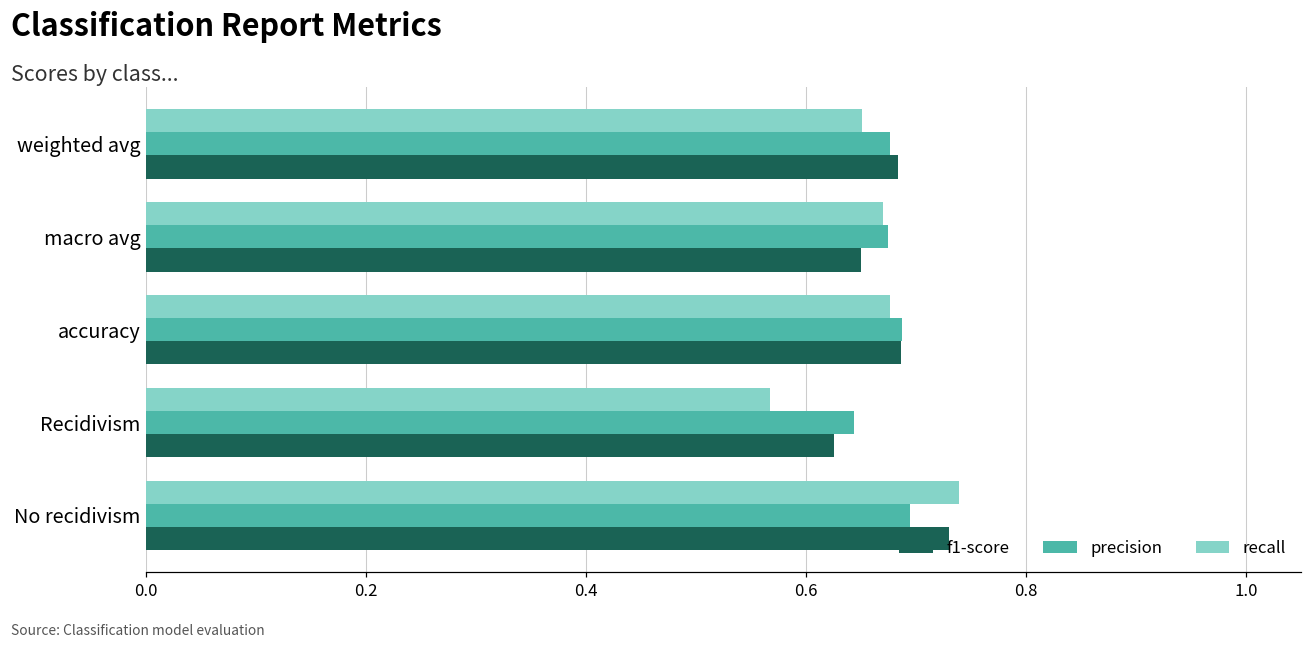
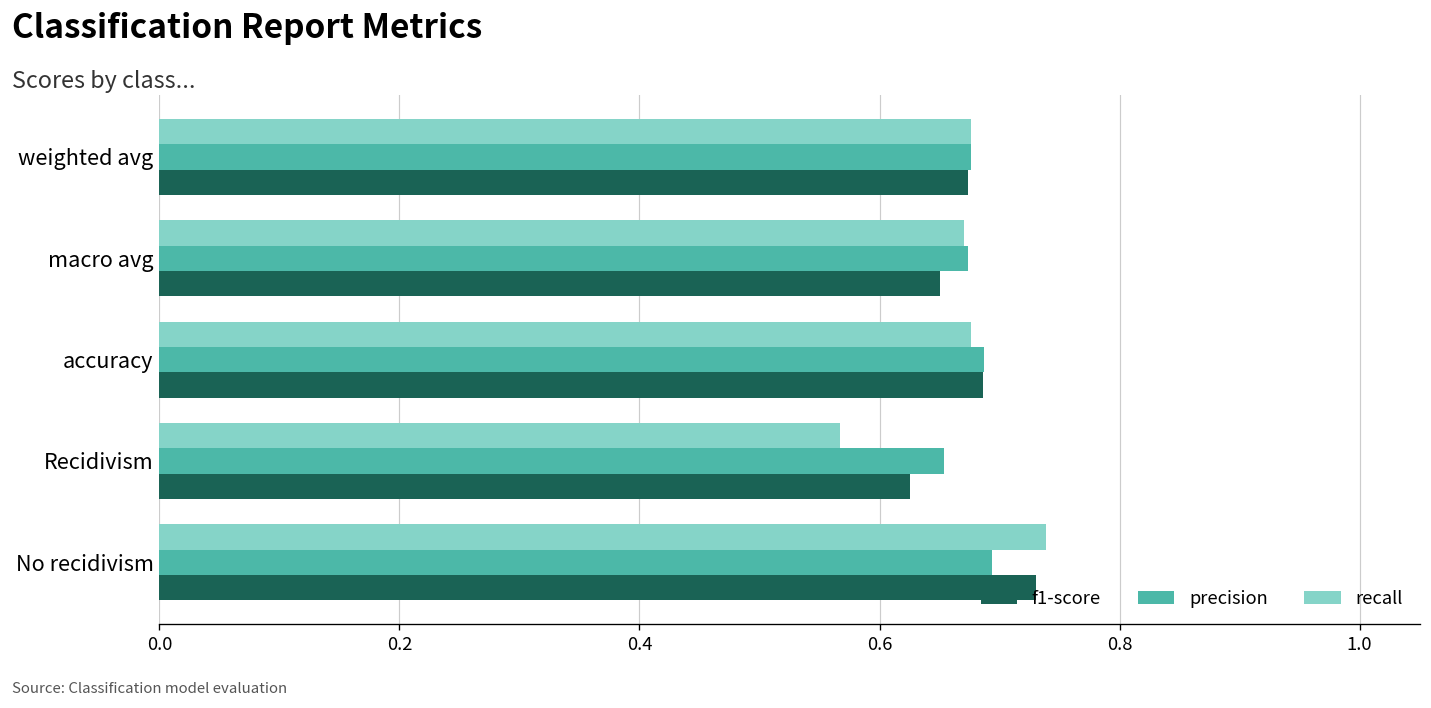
  {
    "f1-score": {
-     "weighted avg": 0.683,
+     "weighted avg": 0.674,
      "macro avg": 0.650,
      "accuracy": 0.686,
      "Recidivism": 0.625,
      "No recidivism": 0.730
    },
    "precision": {
      "weighted avg": 0.676,
      "macro avg": 0.674,
      "accuracy": 0.687,
-     "Recidivism": 0.643,
+     "Recidivism": 0.654,
      "No recidivism": 0.694
    },
    "recall": {
-     "weighted avg": 0.651,
+     "weighted avg": 0.676,
      "macro avg": 0.670,
      "accuracy": 0.676,
      "Recidivism": 0.567,
      "No recidivism": 0.739
    }
  }
